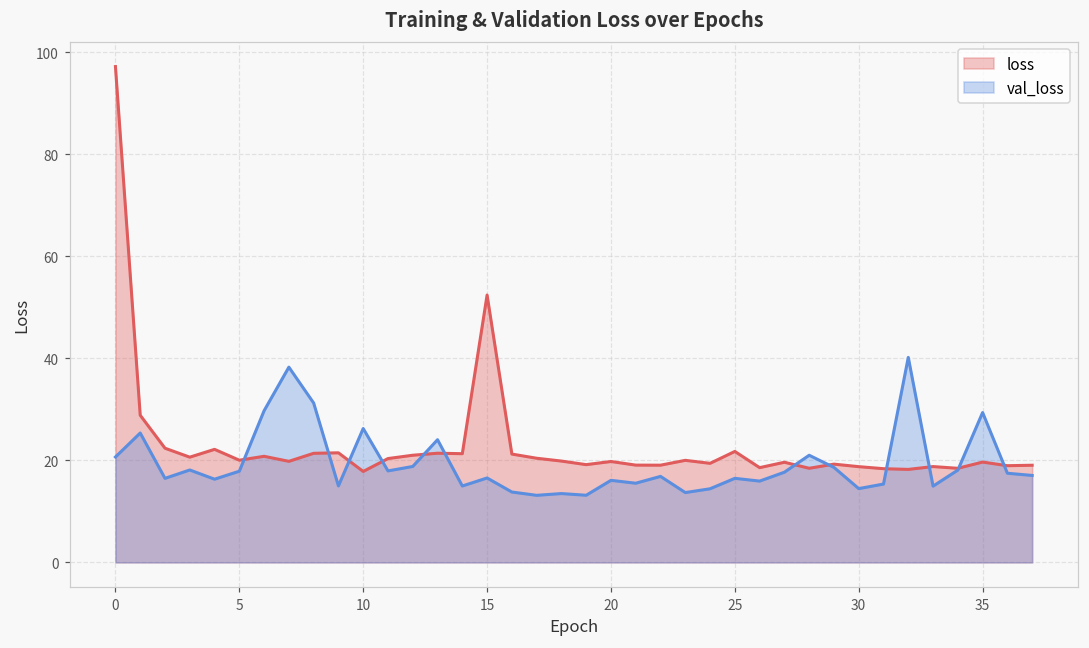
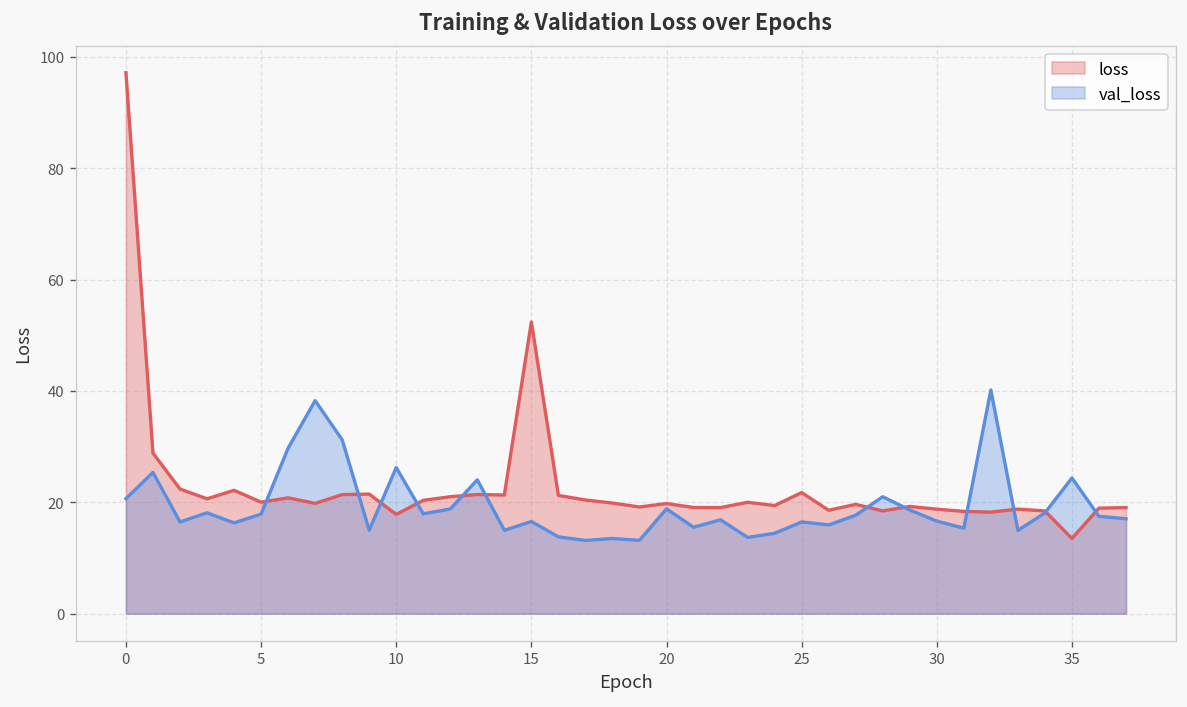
  {
    "loss": {
      "0": 97,
      "5": 20,
      "10": 18,
      "15": 52,
      "20": 20,
      "25": 22,
      "30": 19,
-     "35": 20
+     "35": 14
    },
    "val_loss": {
      "0": 21,
      "5": 18,
      "10": 26,
      "15": 17,
-     "20": 16,
+     "20": 19,
      "25": 16,
-     "30": 14,
-     "35": 29
+     "30": 17,
+     "35": 24
    }
  }
